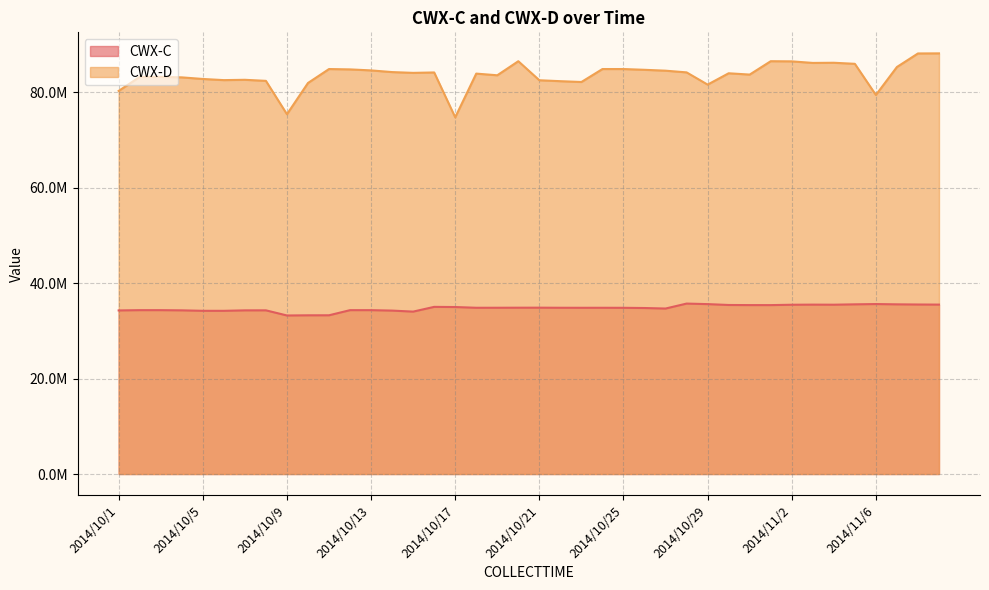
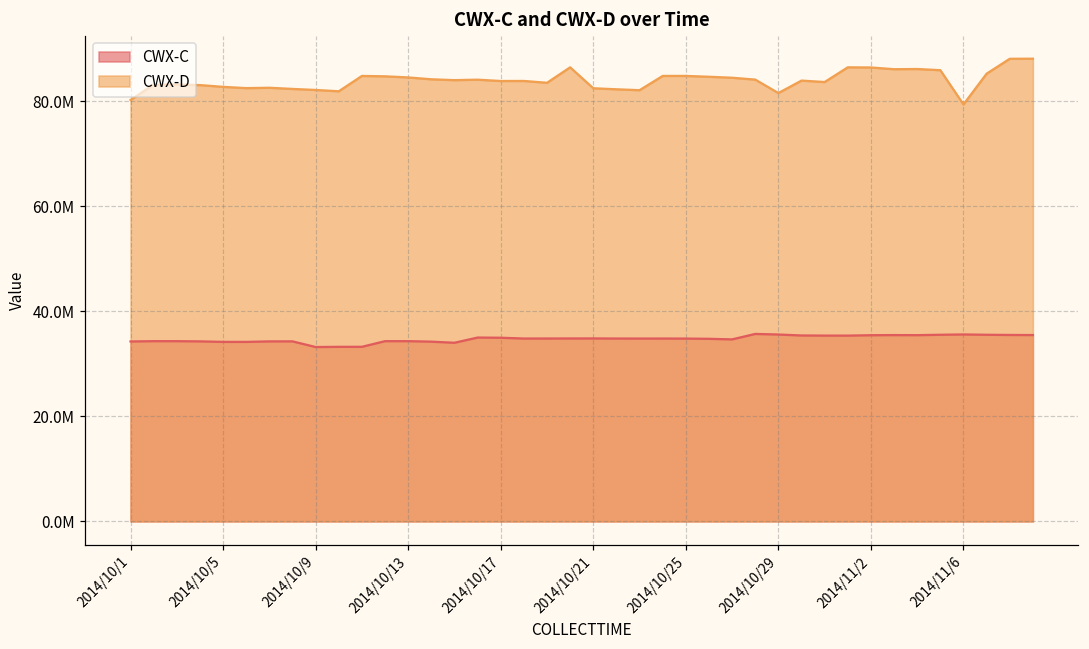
  {
    "CWX-C": {
      "2014/10/1": 34000000,
      "2014/10/5": 34000000,
      "2014/10/9": 33000000,
      "2014/10/13": 34000000,
      "2014/10/17": 35000000,
      "2014/10/21": 35000000,
      "2014/10/25": 35000000,
      "2014/10/29": 36000000,
      "2014/11/2": 35000000,
      "2014/11/6": 36000000
    },
    "CWX-D": {
      "2014/10/1": 80000000,
      "2014/10/5": 83000000,
-     "2014/10/9": 75000000,
+     "2014/10/9": 82000000,
      "2014/10/13": 85000000,
-     "2014/10/17": 75000000,
+     "2014/10/17": 84000000,
      "2014/10/21": 82000000,
      "2014/10/25": 85000000,
      "2014/10/29": 82000000,
      "2014/11/2": 86000000,
      "2014/11/6": 79000000
    }
  }
